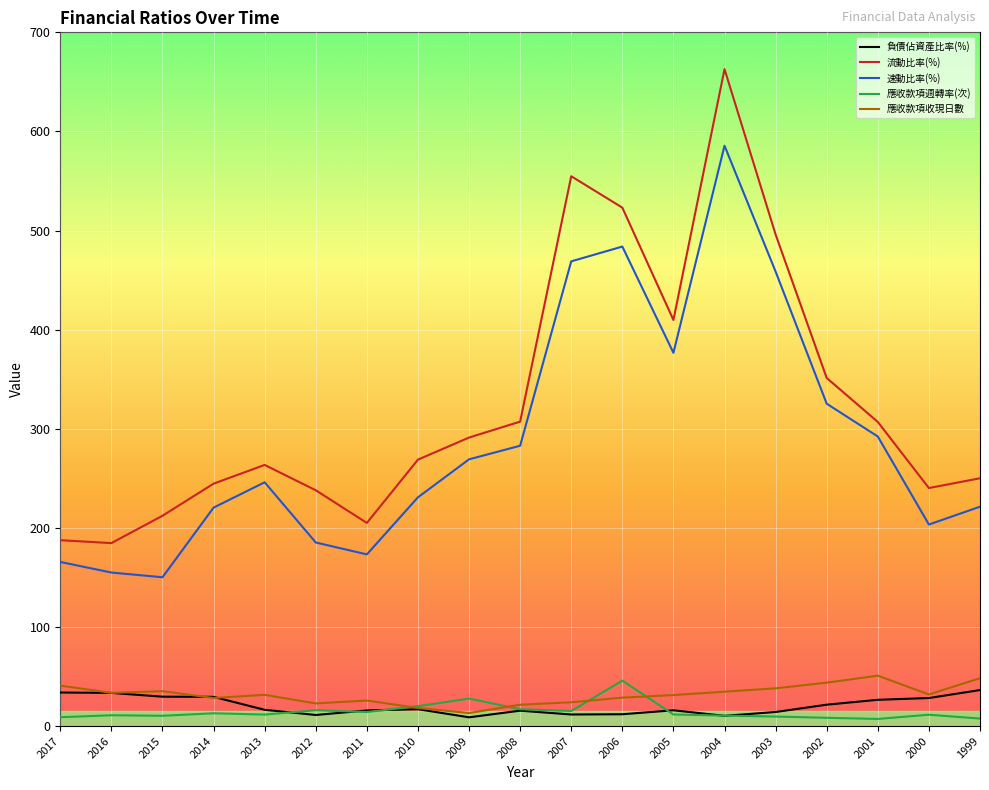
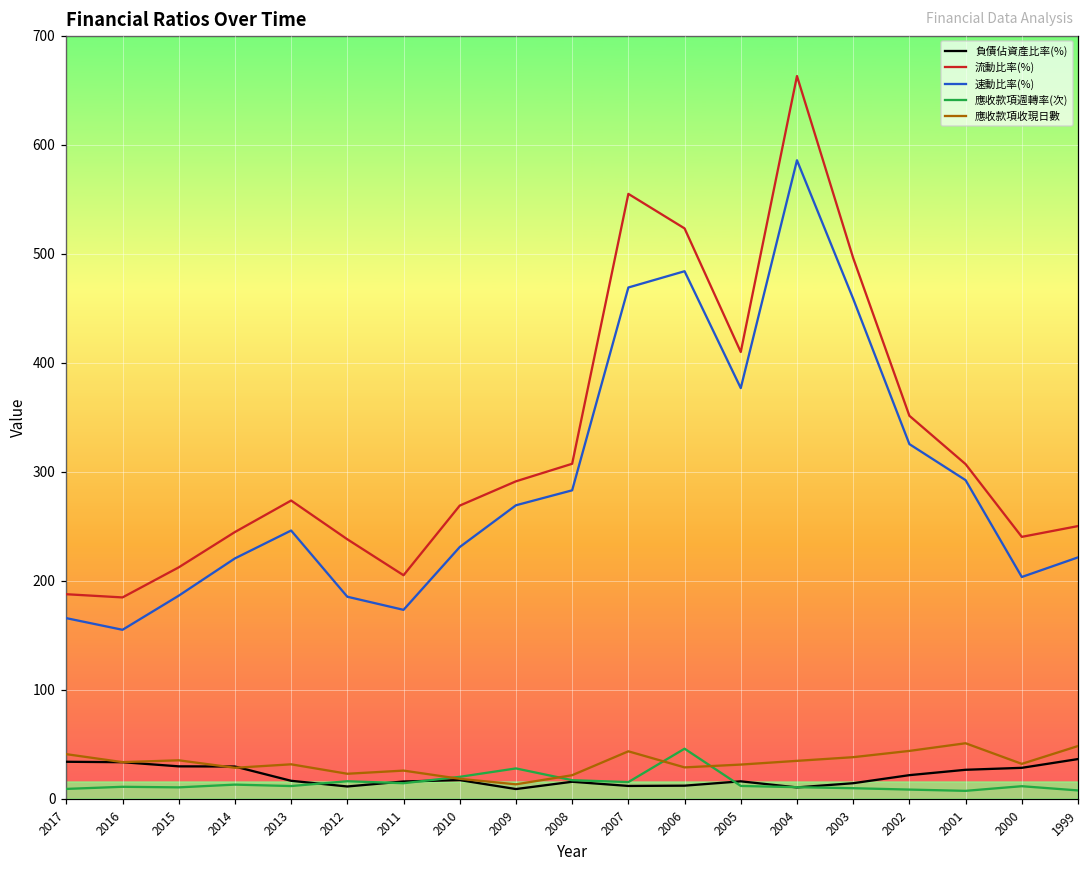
  {
    "負債佔資產比率(%)": {
      "2017": 30,
      "2015": 30,
      "2013": 20,
      "2005": 20,
      "2002": 20,
      "2001": 30,
      "2000": 30,
      "1999": 40
    },
    "流動比率(%)": {
      "2017": 190,
      "2016": 180,
      "2015": 210,
      "2014": 240,
-     "2013": 260,
+     "2013": 270,
      "2012": 240,
      "2011": 200,
      "2010": 270,
      "2009": 290,
      "2008": 310,
      "2007": 550,
      "2006": 520,
      "2005": 410,
      "2004": 660,
      "2003": 500,
      "2002": 350,
      "2001": 310,
      "2000": 240,
      "1999": 250
    },
    "速動比率(%)": {
      "2017": 170,
      "2016": 150,
-     "2015": 150,
+     "2015": 190,
      "2014": 220,
      "2013": 250,
      "2012": 190,
      "2011": 170,
      "2010": 230,
      "2009": 270,
      "2008": 280,
      "2007": 470,
      "2006": 480,
      "2005": 380,
      "2004": 590,
      "2003": 460,
      "2002": 330,
      "2001": 290,
      "2000": 200,
      "1999": 220
    },
    "應收款項週轉率(次)": {
      "2012": 20,
      "2009": 30,
      "2007": 20,
      "2006": 50
    },
    "應收款項收現日數": {
      "2017": 40,
      "2015": 40,
      "2013": 30,
      "2012": 20,
      "2011": 30,
      "2008": 20,
-     "2007": 20,
+     "2007": 40,
      "2006": 30,
      "2005": 30,
      "2004": 30,
      "2003": 40,
      "2002": 40,
      "2001": 50,
      "2000": 30,
      "1999": 50
    }
  }
